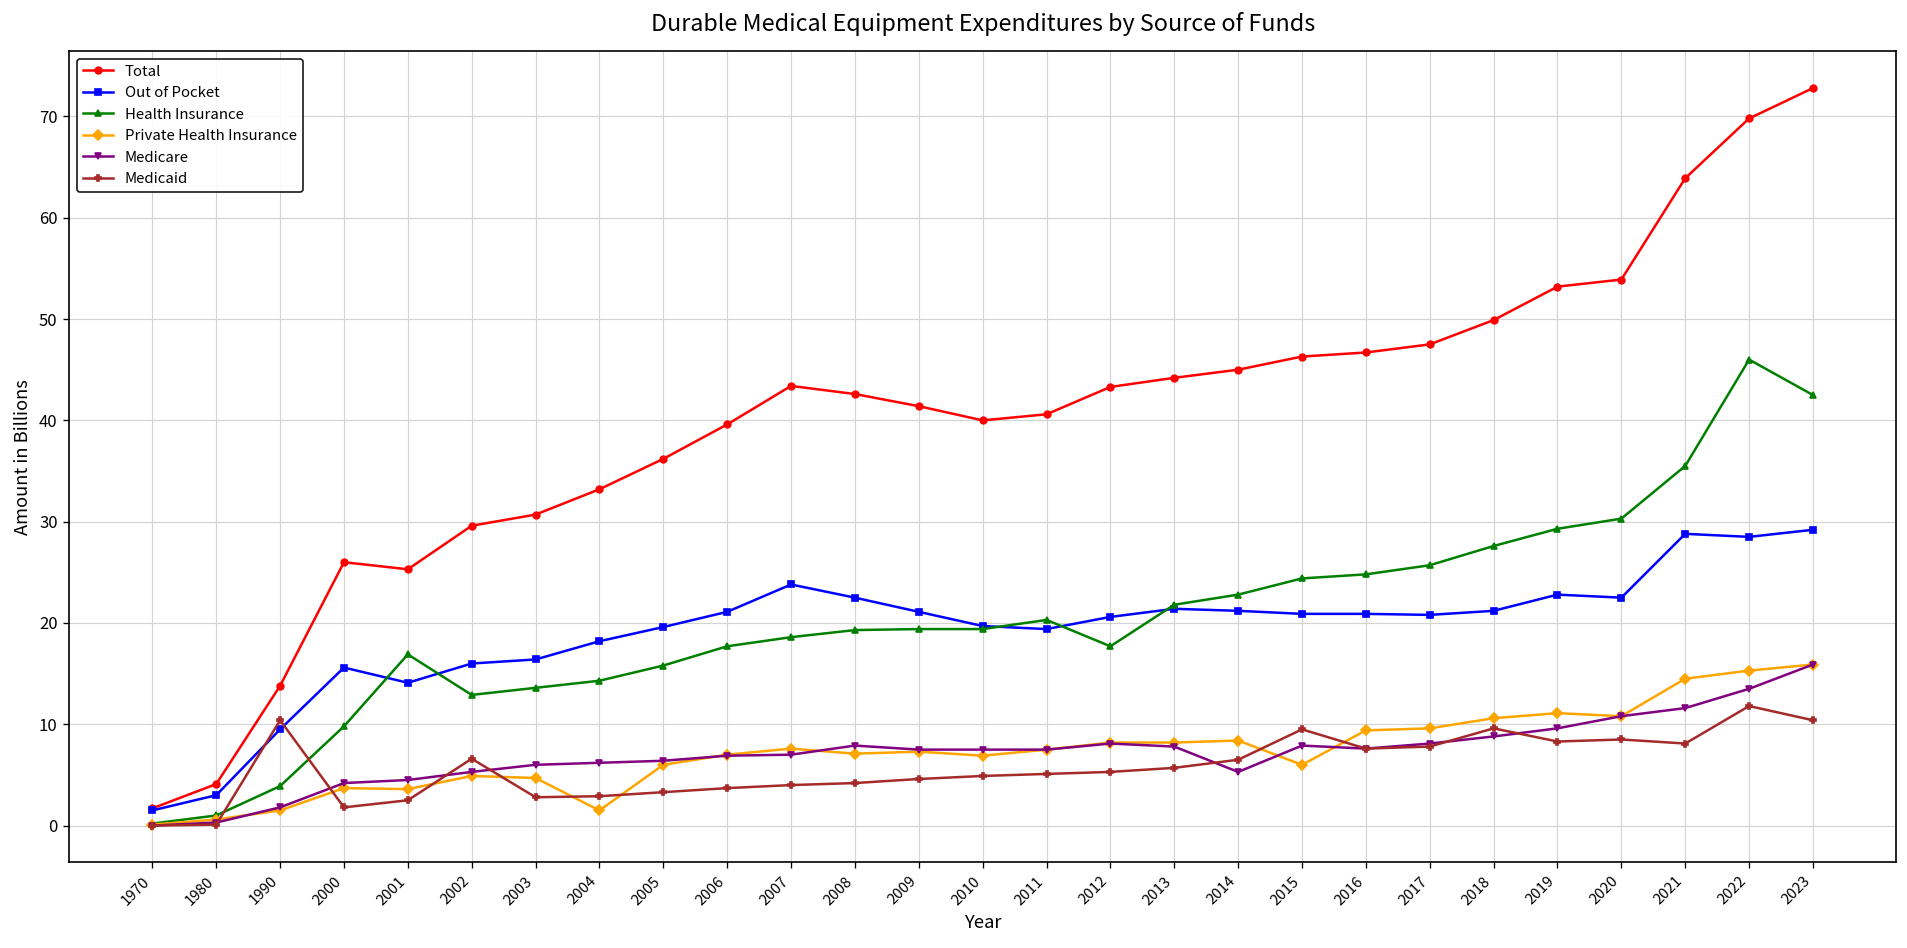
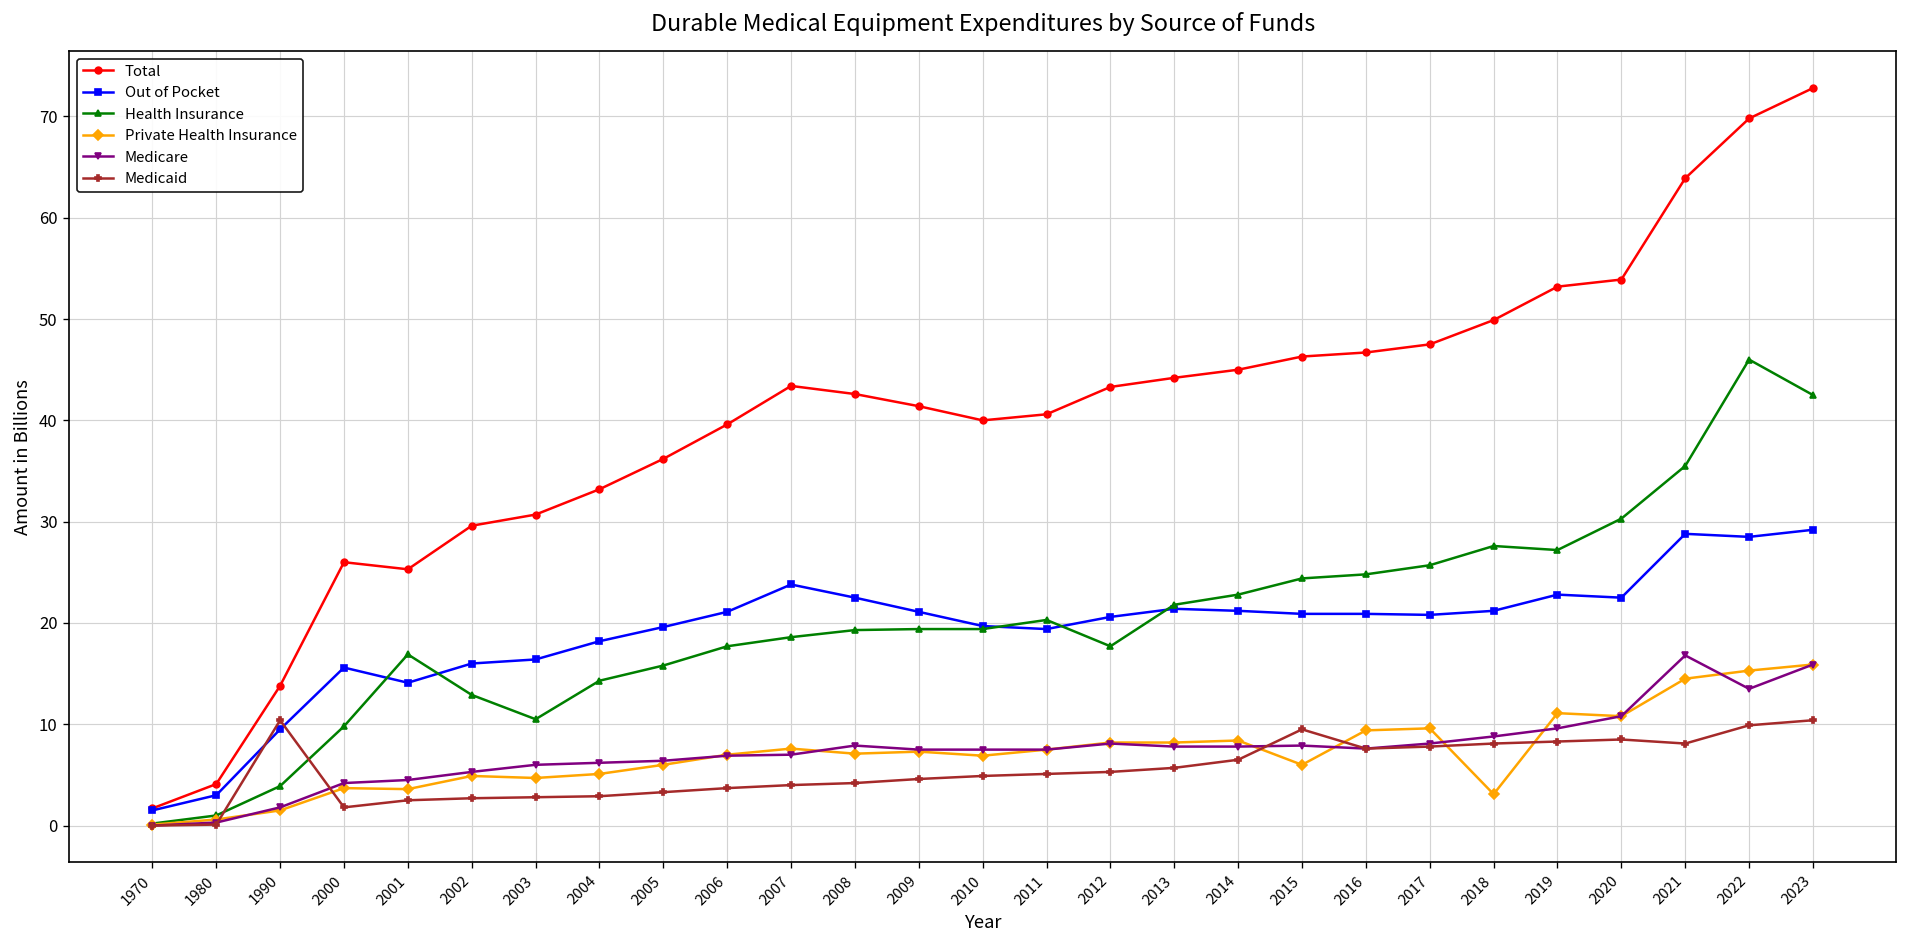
  {
    "Total": {
      "1980": 4,
      "1990": 14,
      "2000": 26,
      "2001": 25,
      "2002": 30,
      "2003": 31,
      "2004": 33,
      "2005": 36,
      "2006": 40,
      "2007": 43,
      "2008": 43,
      "2009": 41,
      "2010": 40,
      "2011": 41,
      "2012": 43,
      "2013": 44,
      "2014": 45,
      "2015": 46,
      "2016": 47,
      "2017": 48,
      "2018": 50,
      "2019": 53,
      "2020": 54,
      "2021": 64,
      "2022": 70,
      "2023": 73
    },
    "Out of Pocket": {
      "1980": 3,
      "1990": 10,
      "2000": 16,
      "2001": 14,
      "2002": 16,
      "2003": 16,
      "2004": 18,
      "2005": 20,
      "2006": 21,
      "2007": 24,
      "2008": 23,
      "2009": 21,
      "2011": 19,
      "2012": 21,
      "2013": 21,
      "2014": 21,
      "2015": 21,
      "2016": 21,
      "2017": 21,
      "2018": 21,
      "2019": 23,
      "2020": 23,
      "2021": 29,
      "2022": 29,
      "2023": 29
    },
    "Health Insurance": {
      "1980": 1,
      "1990": 4,
      "2000": 10,
      "2001": 17,
      "2002": 13,
-     "2003": 14,
+     "2003": 11,
      "2004": 14,
      "2005": 16,
      "2006": 18,
      "2007": 19,
      "2008": 19,
      "2009": 19,
      "2011": 20,
      "2012": 18,
      "2013": 22,
      "2014": 23,
      "2015": 24,
      "2016": 25,
      "2017": 26,
      "2018": 28,
-     "2019": 29,
+     "2019": 27,
      "2020": 30,
      "2021": 36,
      "2022": 46,
      "2023": 43
    },
    "Private Health Insurance": {
      "1980": 1,
      "2000": 4,
      "2001": 4,
      "2002": 5,
      "2003": 5,
-     "2004": 2,
+     "2004": 5,
      "2005": 6,
      "2007": 8,
      "2008": 7,
      "2010": 7,
      "2013": 8,
      "2014": 8,
      "2015": 6,
      "2016": 9,
      "2017": 10,
-     "2018": 11,
+     "2018": 3,
      "2019": 11,
      "2021": 15,
      "2022": 15
    },
    "Medicare": {
      "2000": 4,
      "2001": 5,
      "2002": 5,
      "2003": 6,
      "2004": 6,
      "2005": 6,
      "2007": 7,
      "2008": 8,
      "2010": 8,
      "2013": 8,
-     "2014": 5,
+     "2014": 8,
      "2015": 8,
      "2017": 8,
      "2018": 9,
      "2019": 10,
-     "2021": 12,
+     "2021": 17,
      "2022": 14
    },
    "Medicaid": {
      "1990": 10,
      "2000": 2,
      "2001": 3,
-     "2002": 7,
+     "2002": 3,
      "2003": 3,
      "2004": 3,
      "2005": 3,
      "2006": 4,
      "2007": 4,
      "2008": 4,
      "2009": 5,
      "2010": 5,
      "2011": 5,
      "2012": 5,
      "2013": 6,
      "2014": 7,
      "2015": 10,
      "2017": 8,
-     "2018": 10,
+     "2018": 8,
      "2019": 8,
      "2020": 9,
      "2021": 8,
-     "2022": 12,
+     "2022": 10,
      "2023": 10
    }
  }
